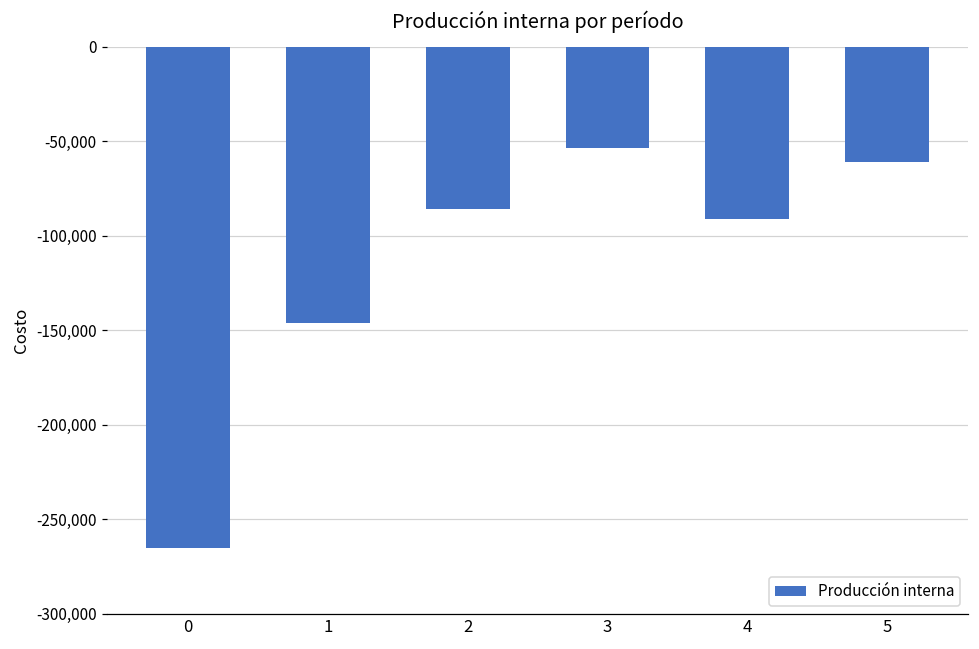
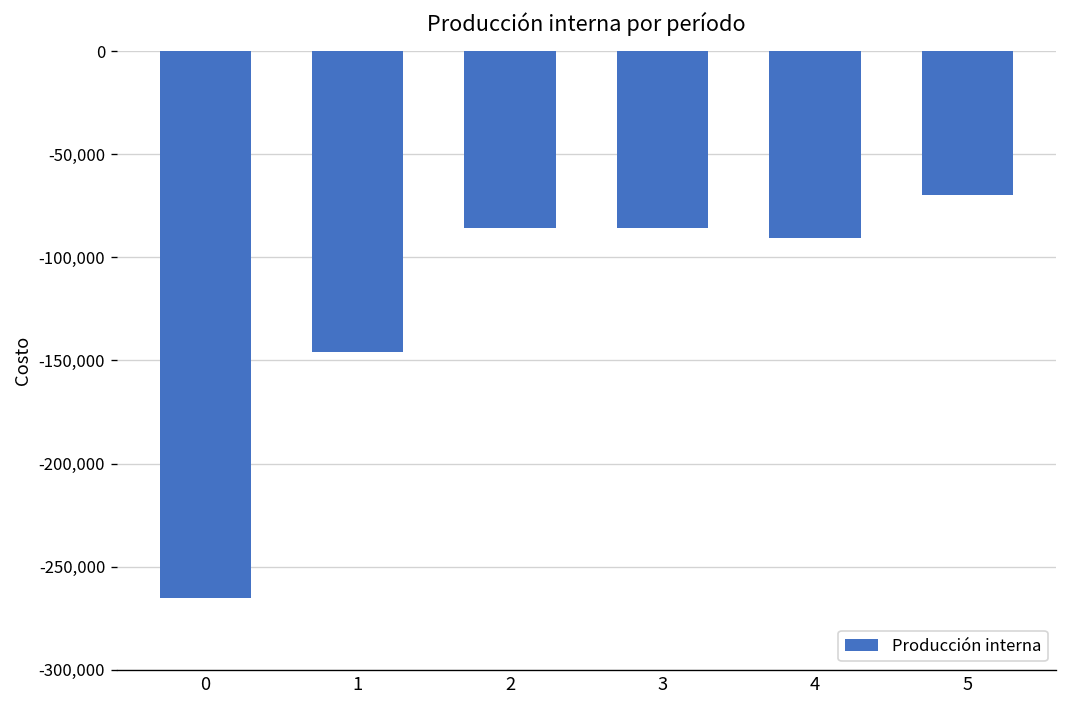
  {
    "0": "-265,000",
    "1": "-146,000",
    "2": "-86,000",
-   "3": "-53,000",
+   "3": "-86,000",
    "4": "-91,000",
-   "5": "-61,000"
+   "5": "-70,000"
  }
